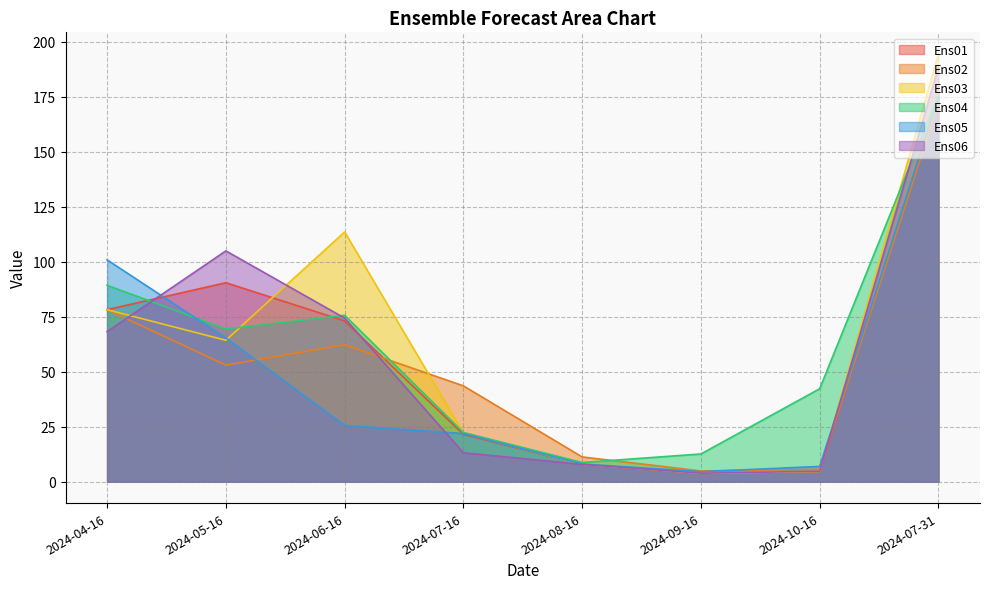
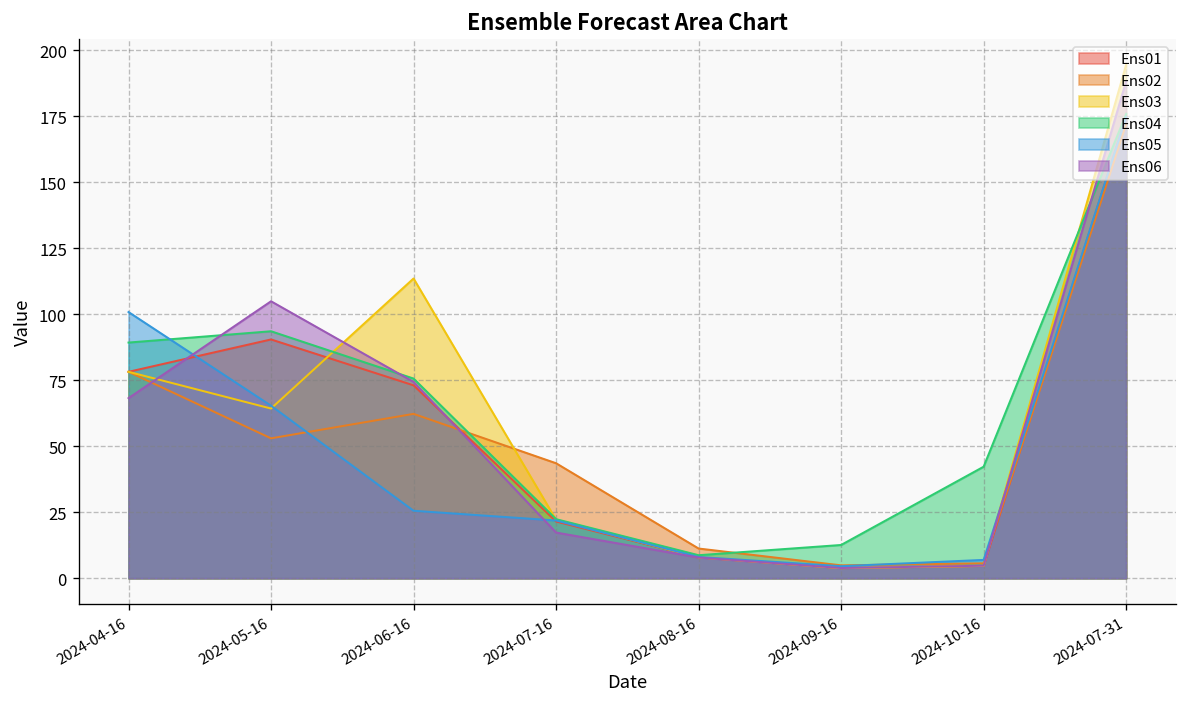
  {
    "Ens04": {
      "2024-04-16": 89,
-     "2024-05-16": 69,
+     "2024-05-16": 94,
      "2024-06-16": 76,
      "2024-09-16": 13,
      "2024-10-16": 42
    },
    "Ens05": {
      "2024-04-16": 101,
      "2024-06-16": 26,
      "2024-10-16": 7
    },
    "Ens06": {
      "2024-04-16": 68,
      "2024-05-16": 105,
      "2024-06-16": 74,
-     "2024-07-16": 13
+     "2024-07-16": 17
    }
  }
